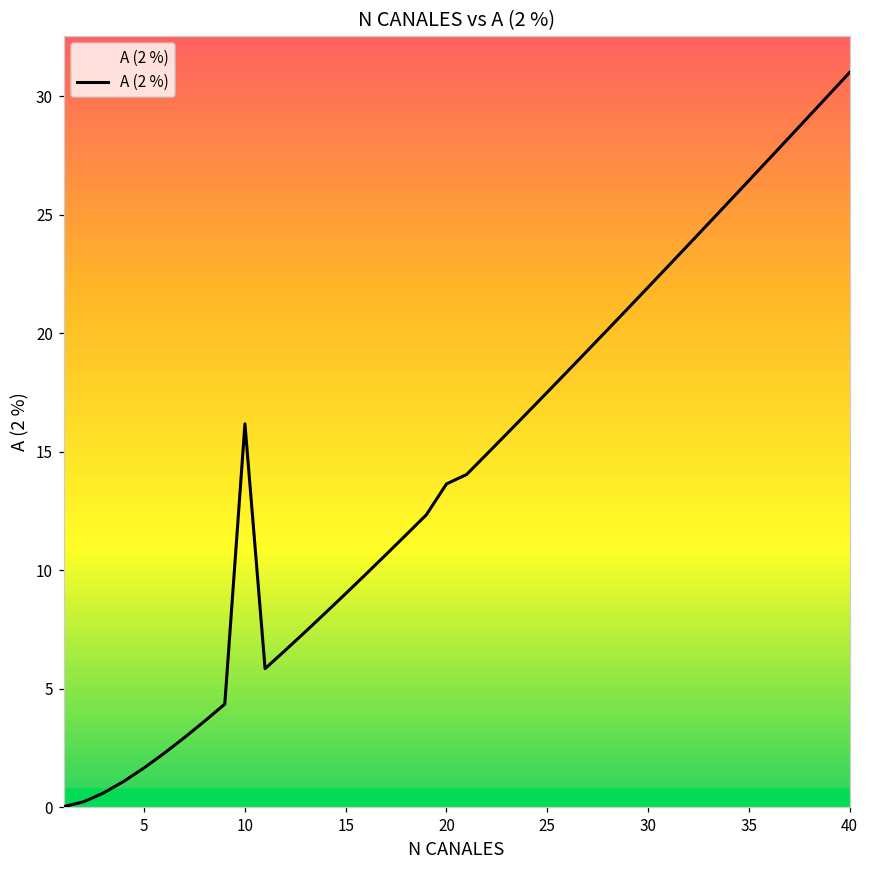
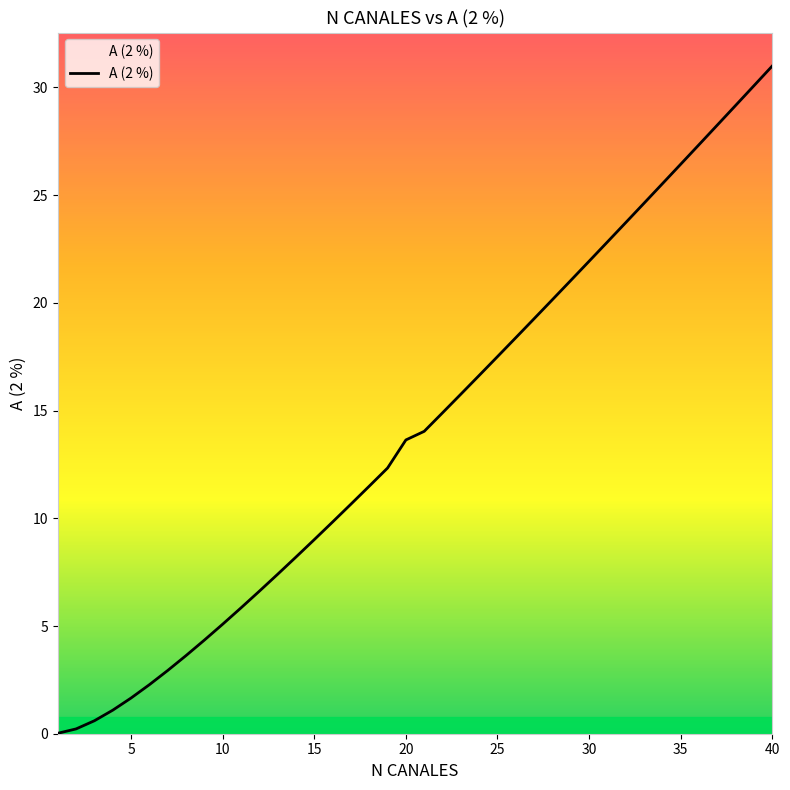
  {
    "A (2 %)": {
      "5": 1.7,
-     "10": 16.2,
+     "10": 5.1,
      "15": 9.0,
      "20": 13.6,
      "25": 17.5,
      "30": 21.9,
      "35": 26.4,
      "40": 31.0
    }
  }
